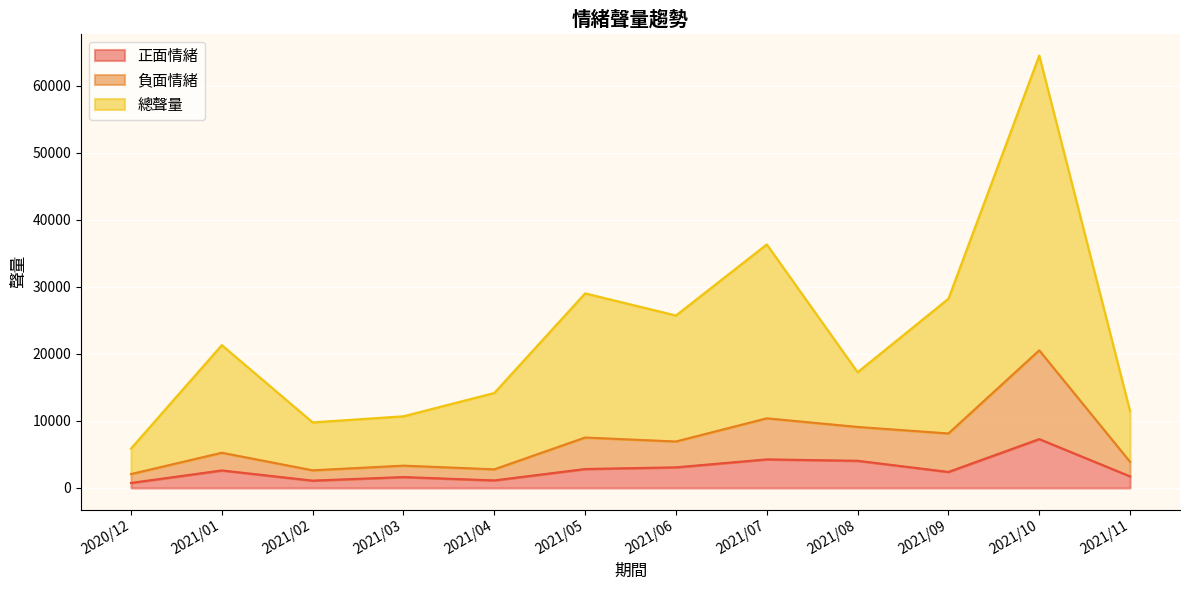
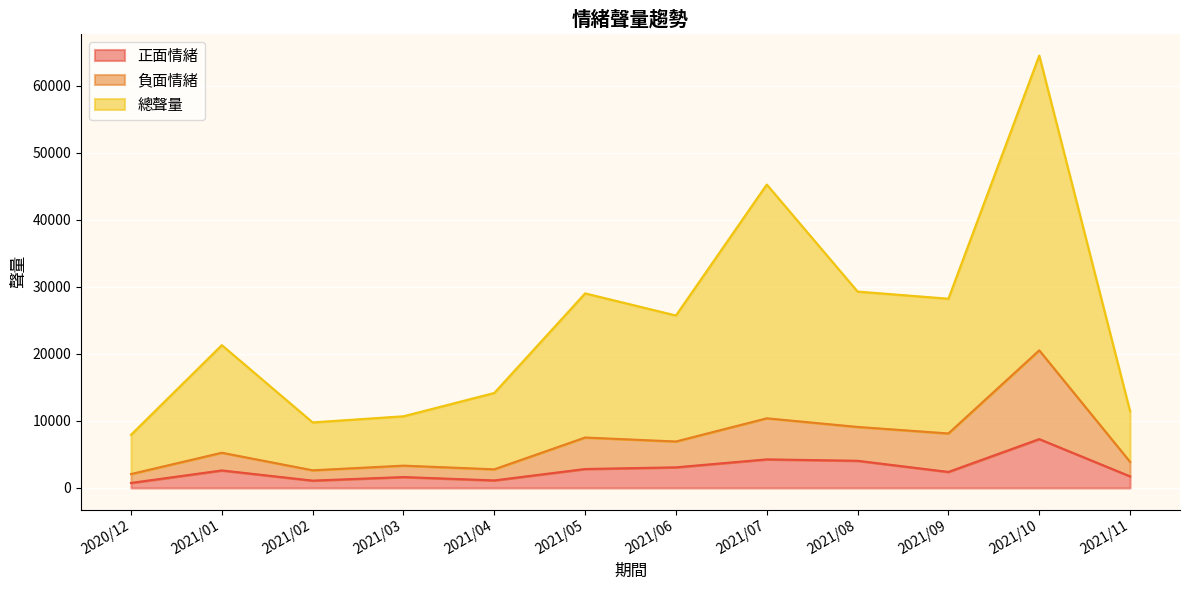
  {
    "總聲量": {
-     "2020/12": 4000,
+     "2020/12": 6000,
      "2021/01": 16000,
      "2021/02": 7000,
      "2021/03": 7000,
      "2021/04": 11000,
      "2021/05": 21000,
      "2021/06": 19000,
-     "2021/07": 26000,
-     "2021/08": 8000,
+     "2021/07": 35000,
+     "2021/08": 20000,
      "2021/09": 20000,
      "2021/10": 44000,
      "2021/11": 8000
    }
  }
